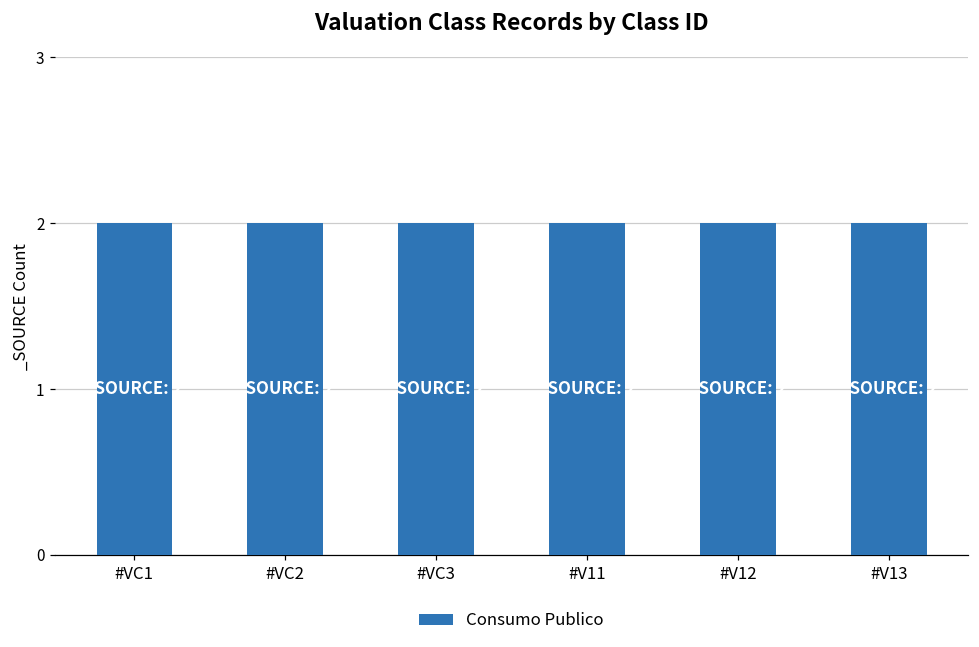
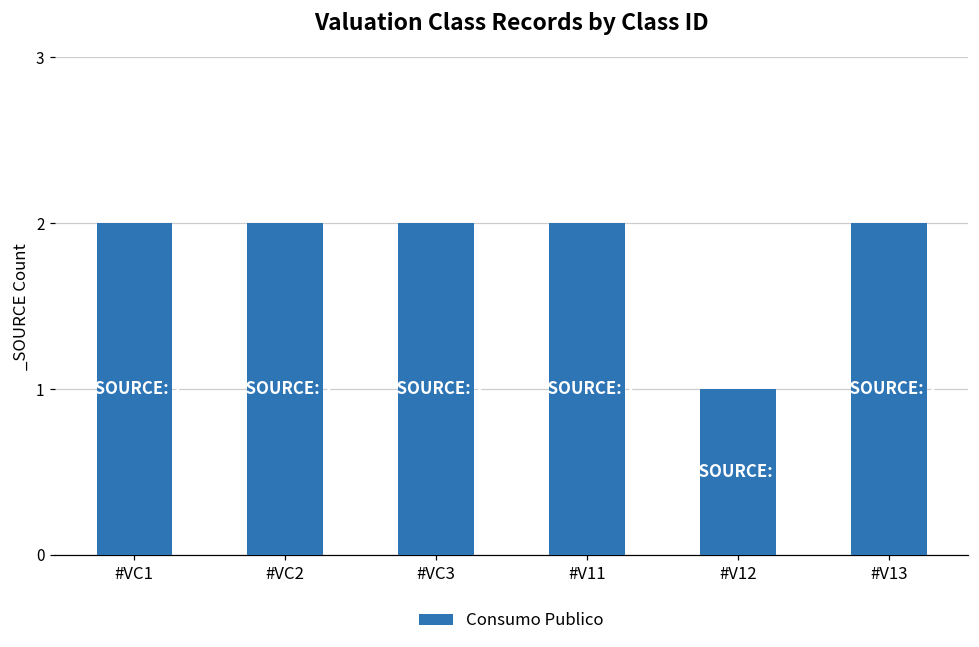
  {
    "#VC1": 2,
    "#VC2": 2,
    "#VC3": 2,
    "#V11": 2,
-   "#V12": 2,
+   "#V12": 1,
    "#V13": 2
  }
